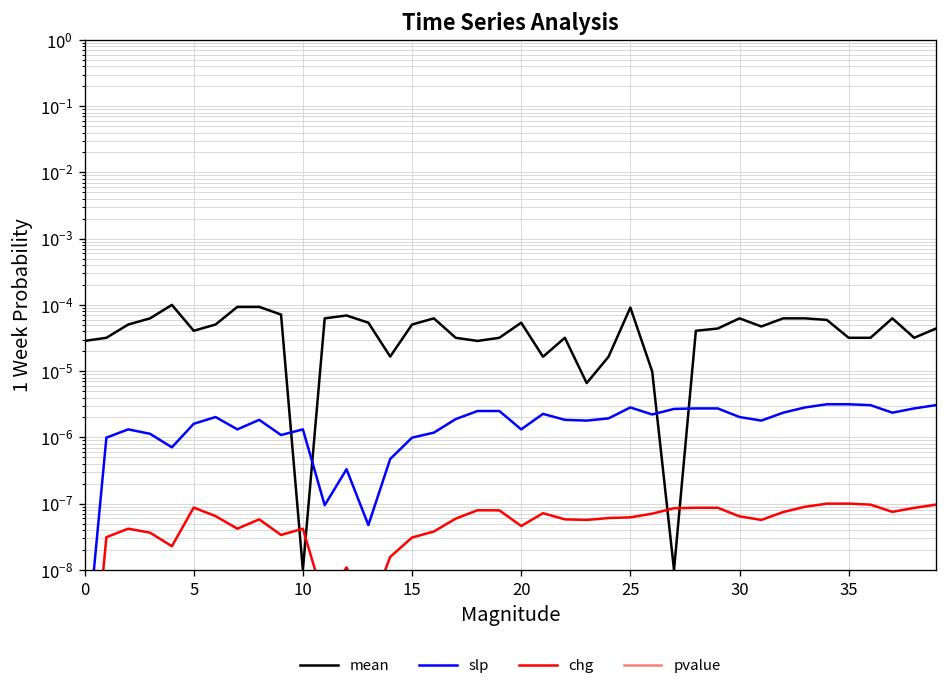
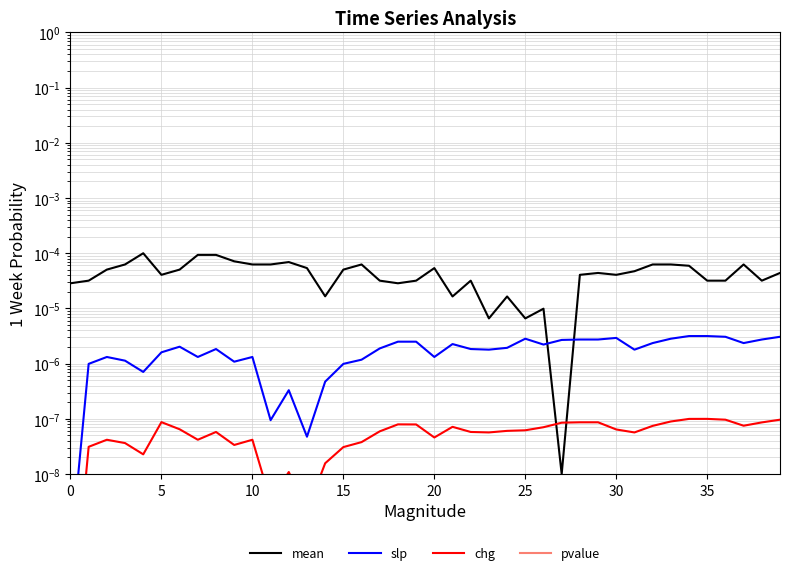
  {
    "mean": {
      "0": 0.00003,
      "5": 0.00004,
-     "10": 0.000000010,
+     "10": 0.00006,
      "15": 0.00005,
      "20": 0.00005,
-     "25": 0.00009,
-     "30": 0.00006,
+     "25": 0.000007,
+     "30": 0.00004,
      "35": 0.00003
    },
    "slp": {
      "5": 0.0000016,
      "10": 0.0000013,
      "15": 0.0000010,
      "20": 0.0000013,
      "25": 0.000003,
-     "30": 0.0000020,
+     "30": 0.000003,
      "35": 0.000003
    },
    "chg": {
      "5": 0.00000009,
      "10": 0.00000004,
      "15": 0.00000003,
      "20": 0.00000005,
      "25": 0.00000006,
      "30": 0.00000006,
      "35": 0.00000010
    }
  }
